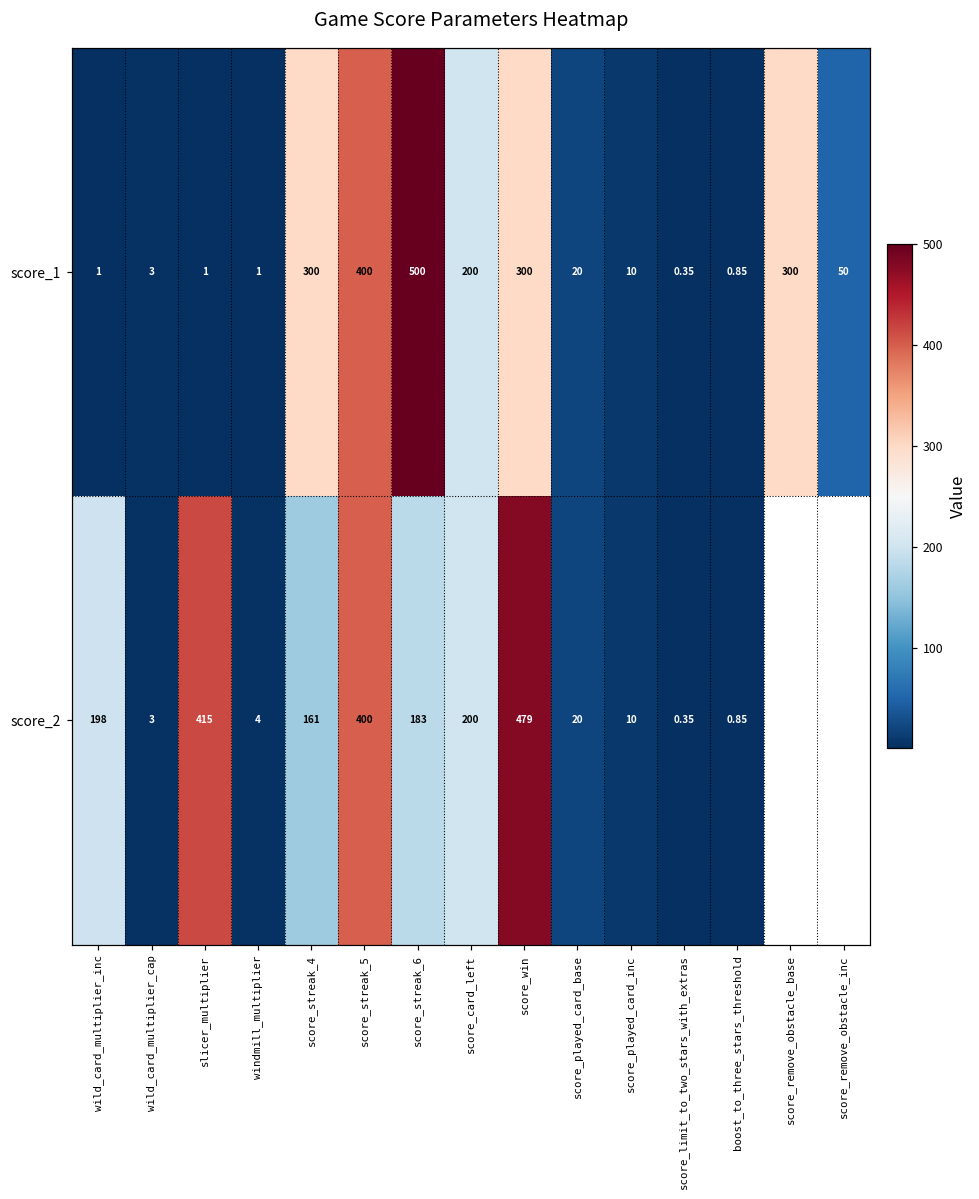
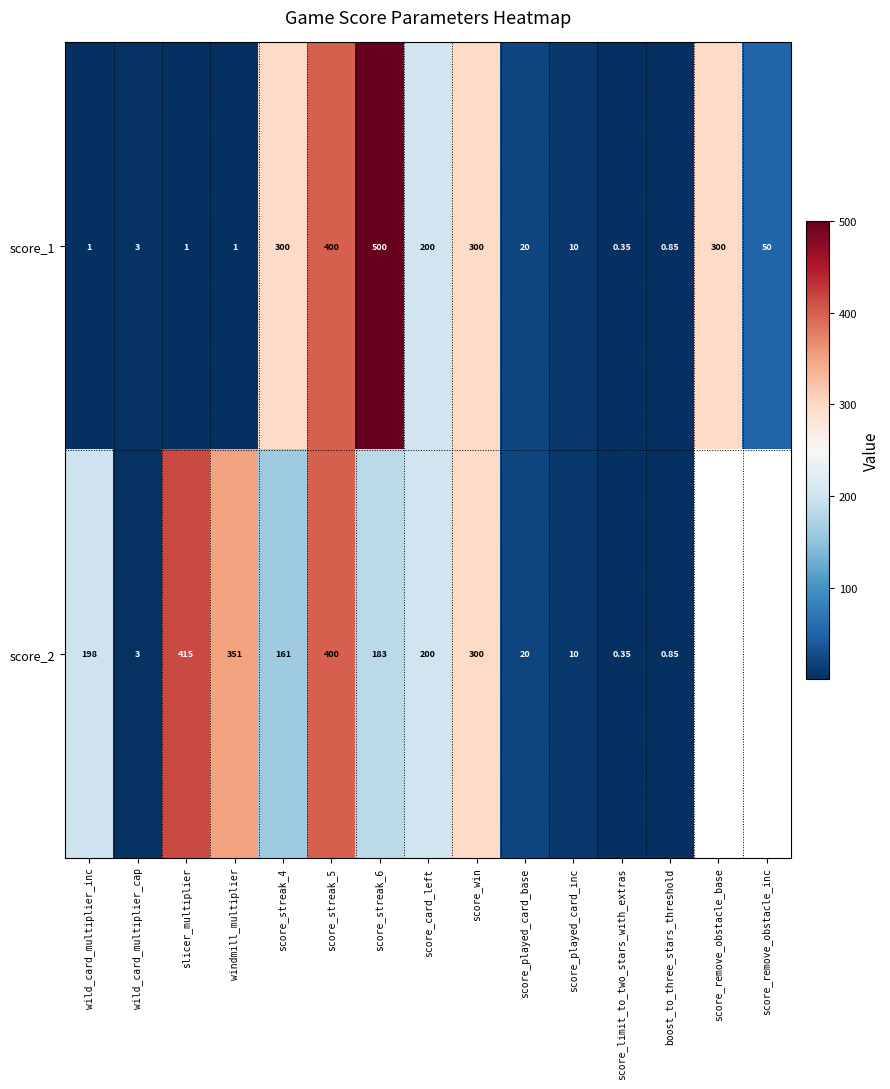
  {
    "score_1": {
      "wild_card_multiplier_inc": 1,
      "wild_card_multiplier_cap": 3,
      "slicer_multiplier": 1,
      "windmill_multiplier": 1,
      "score_streak_4": 300,
      "score_streak_5": 400,
      "score_streak_6": 500,
      "score_card_left": 200,
      "score_win": 300,
      "score_played_card_base": 20,
      "score_played_card_inc": 10,
      "score_limit_to_two_stars_with_extras": 0.35,
      "boost_to_three_stars_threshold": 0.85,
      "score_remove_obstacle_base": 300,
      "score_remove_obstacle_inc": 50
    },
    "score_2": {
      "wild_card_multiplier_inc": 198,
      "wild_card_multiplier_cap": 3,
      "slicer_multiplier": 415,
-     "windmill_multiplier": 4,
+     "windmill_multiplier": 351,
      "score_streak_4": 161,
      "score_streak_5": 400,
      "score_streak_6": 183,
      "score_card_left": 200,
-     "score_win": 479,
+     "score_win": 300,
      "score_played_card_base": 20,
      "score_played_card_inc": 10,
      "score_limit_to_two_stars_with_extras": 0.35,
      "boost_to_three_stars_threshold": 0.85
    }
  }
